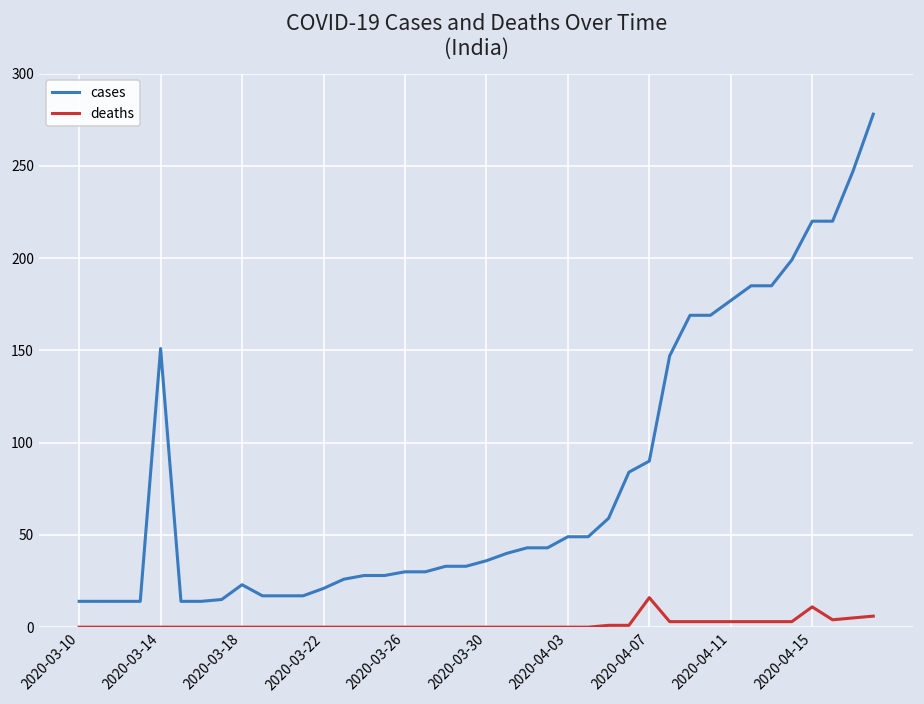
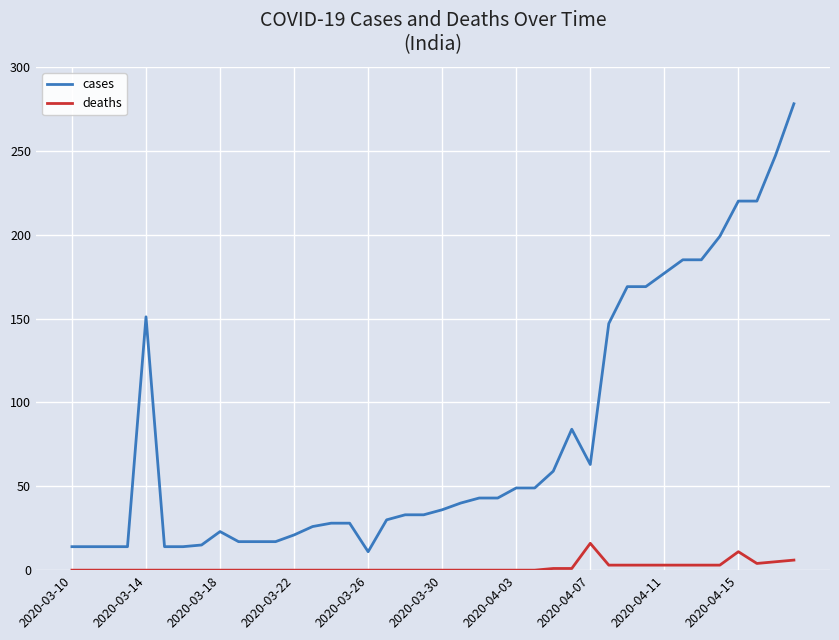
  {
    "cases": {
      "2020-03-10": 14,
      "2020-03-14": 151,
      "2020-03-18": 23,
      "2020-03-22": 21,
-     "2020-03-26": 30,
+     "2020-03-26": 11,
      "2020-03-30": 36,
      "2020-04-03": 49,
-     "2020-04-07": 90,
+     "2020-04-07": 63,
      "2020-04-11": 177,
      "2020-04-15": 220
    },
    "deaths": {
      "2020-03-10": 0,
      "2020-03-14": 0,
      "2020-03-18": 0,
      "2020-03-22": 0,
      "2020-03-26": 0,
      "2020-03-30": 0,
      "2020-04-03": 0,
      "2020-04-07": 16,
      "2020-04-11": 3,
      "2020-04-15": 11
    }
  }
